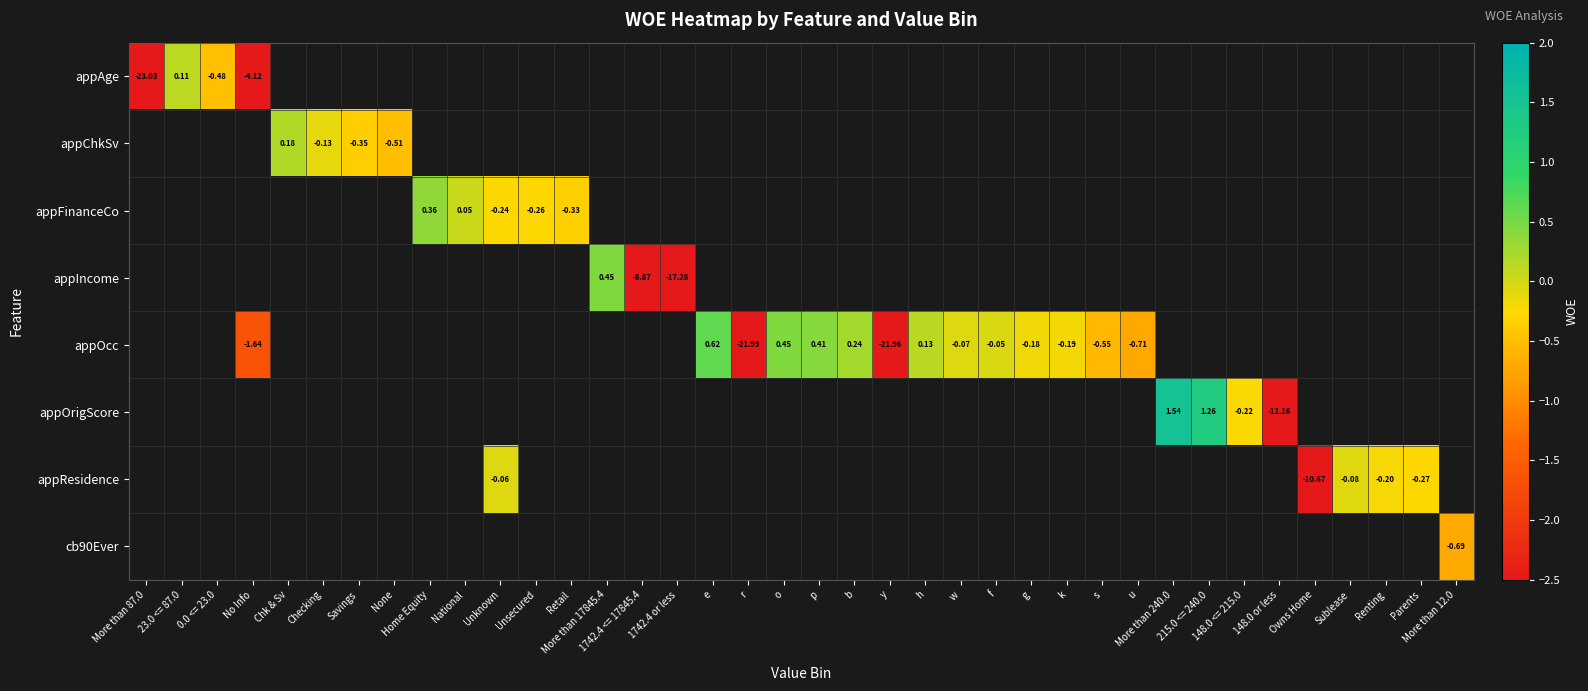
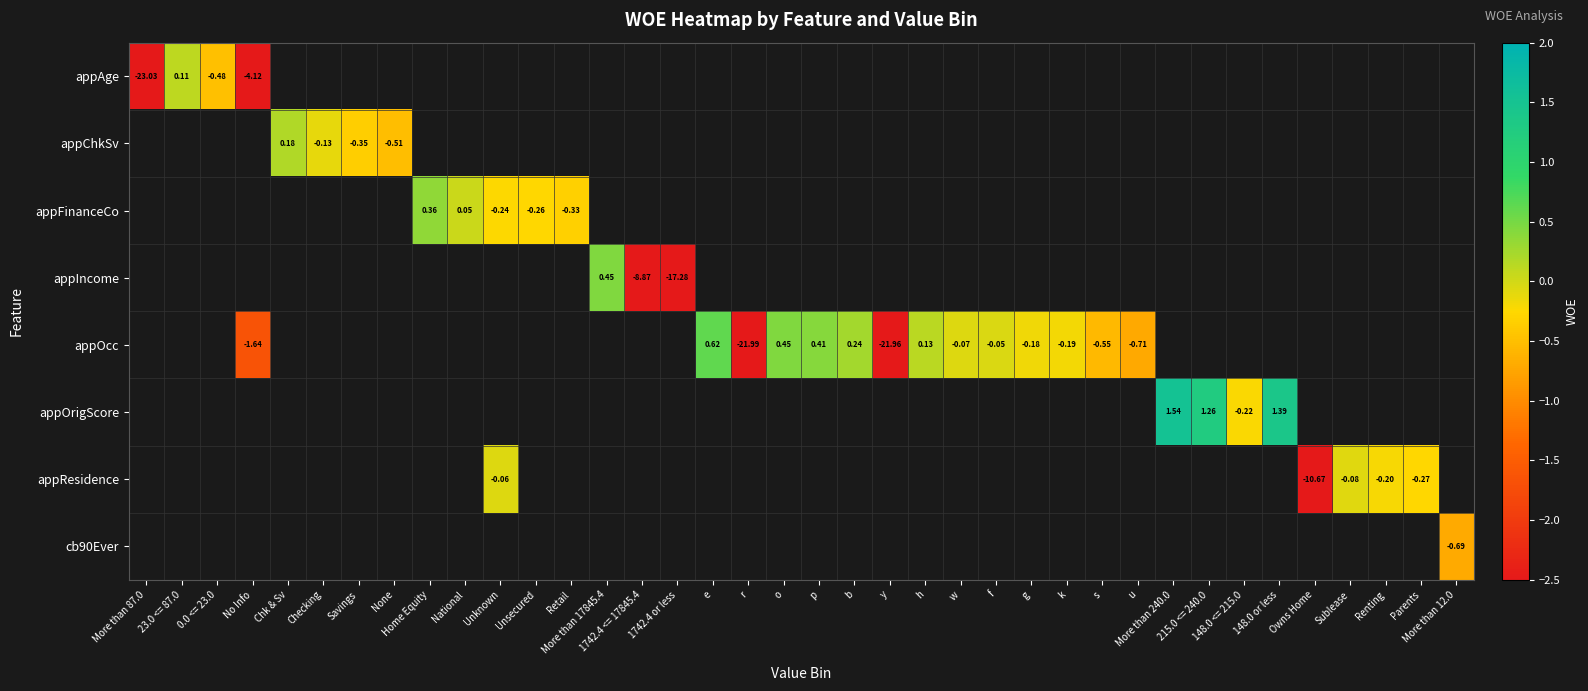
  {
    "appAge": {
      "More than 87.0": -23.03,
      "23.0 <= 87.0": 0.11,
      "0.0 <= 23.0": -0.48,
      "No Info": -4.12
    },
    "appChkSv": {
      "Chk & Sv": 0.18,
      "Checking": -0.13,
      "Savings": -0.35,
      "None": -0.51
    },
    "appFinanceCo": {
      "Home Equity": 0.36,
      "National": 0.05,
      "Unknown": -0.24,
      "Unsecured": -0.26,
      "Retail": -0.33
    },
    "appIncome": {
      "More than 17845.4": 0.45,
      "1742.4 <= 17845.4": -8.87,
      "1742.4 or less": -17.28
    },
    "appOcc": {
      "No Info": -1.64,
      "e": 0.62,
      "r": -21.99,
      "o": 0.45,
      "p": 0.41,
      "b": 0.24,
      "y": -21.96,
      "h": 0.13,
      "w": -0.07,
      "f": -0.05,
      "g": -0.18,
      "k": -0.19,
      "s": -0.55,
      "u": -0.71
    },
    "appOrigScore": {
      "More than 240.0": 1.54,
      "215.0 <= 240.0": 1.26,
      "148.0 <= 215.0": -0.22,
-     "148.0 or less": -12.16
+     "148.0 or less": 1.39
    },
    "appResidence": {
      "Unknown": -0.06,
      "Owns Home": -10.67,
      "Sublease": -0.08,
      "Renting": -0.20,
      "Parents": -0.27
    },
    "cb90Ever": {
      "More than 12.0": -0.69
    }
  }
